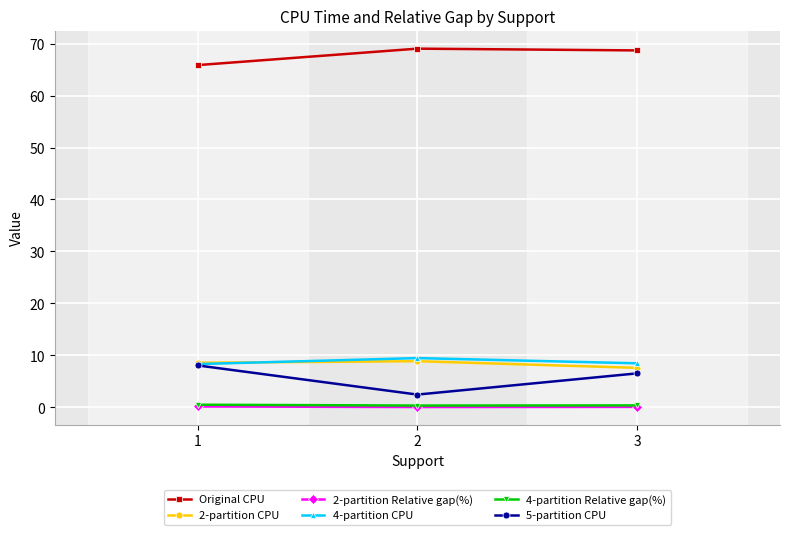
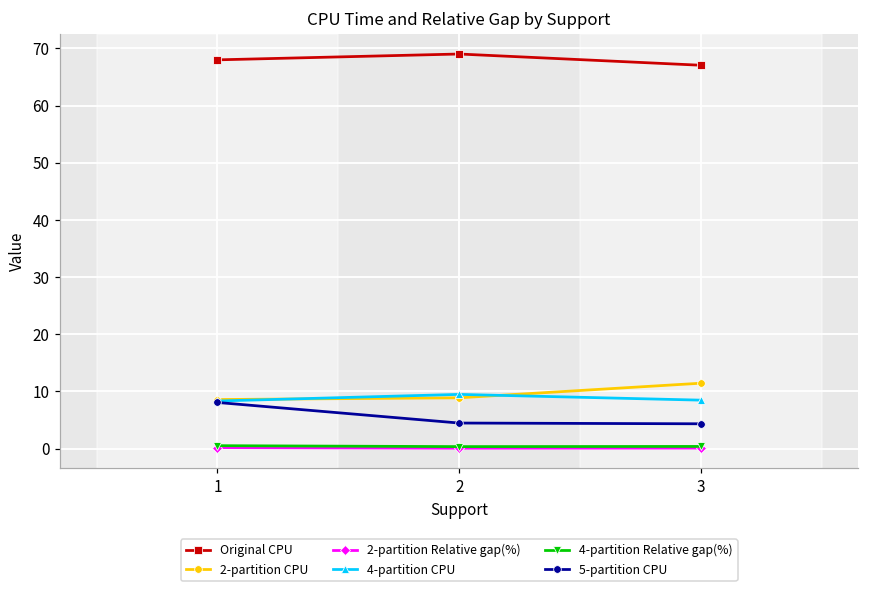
  {
    "Original CPU": {
-     "1": 66,
+     "1": 68,
      "2": 69,
-     "3": 69
+     "3": 67
    },
    "2-partition CPU": {
      "2": 9,
-     "3": 8
+     "3": 11
    },
    "4-partition CPU": {
      "2": 9,
      "3": 8
    },
    "5-partition CPU": {
-     "2": 2,
-     "3": 7
+     "2": 4,
+     "3": 4
    }
  }
